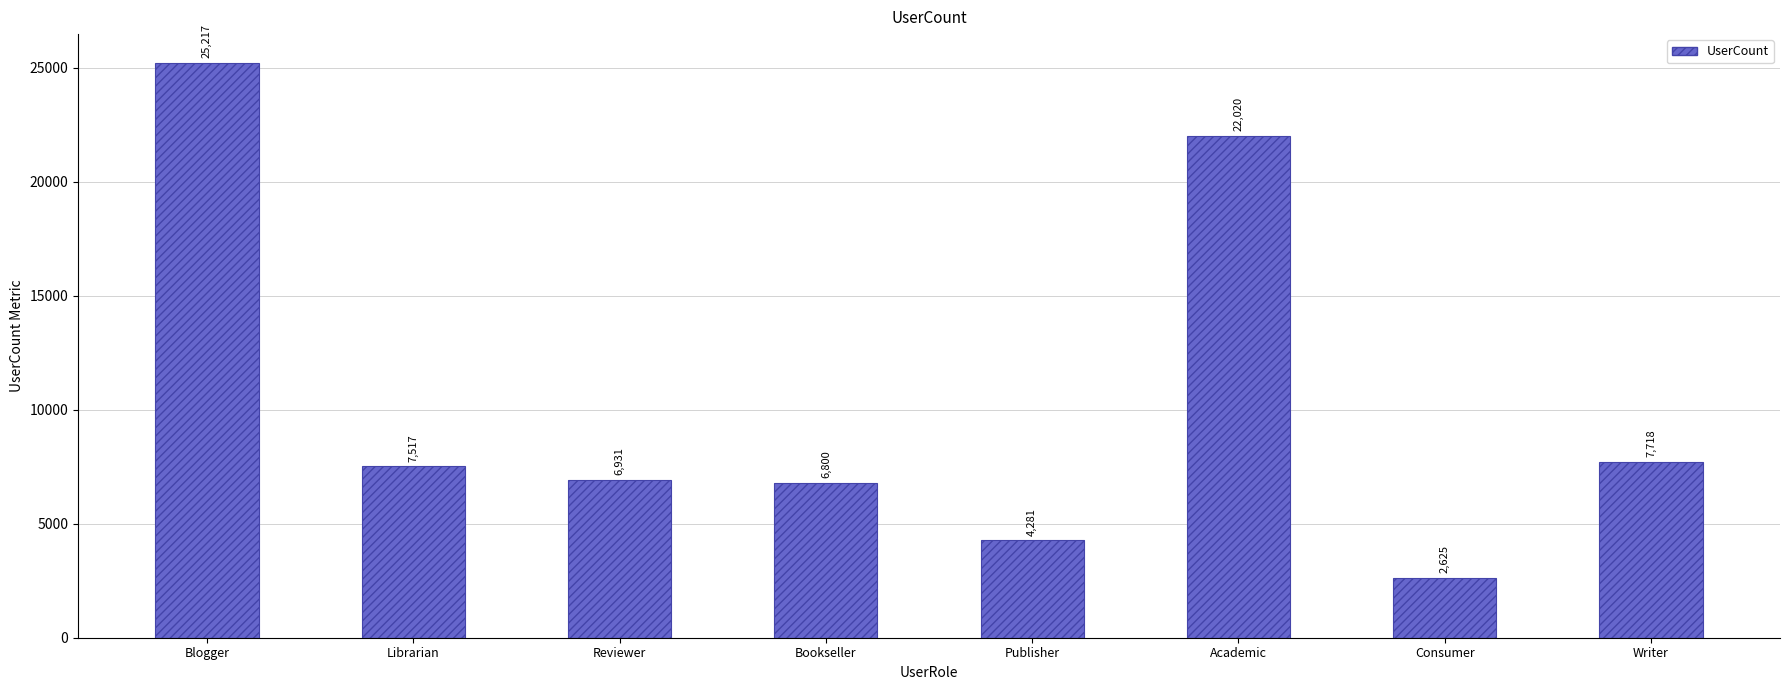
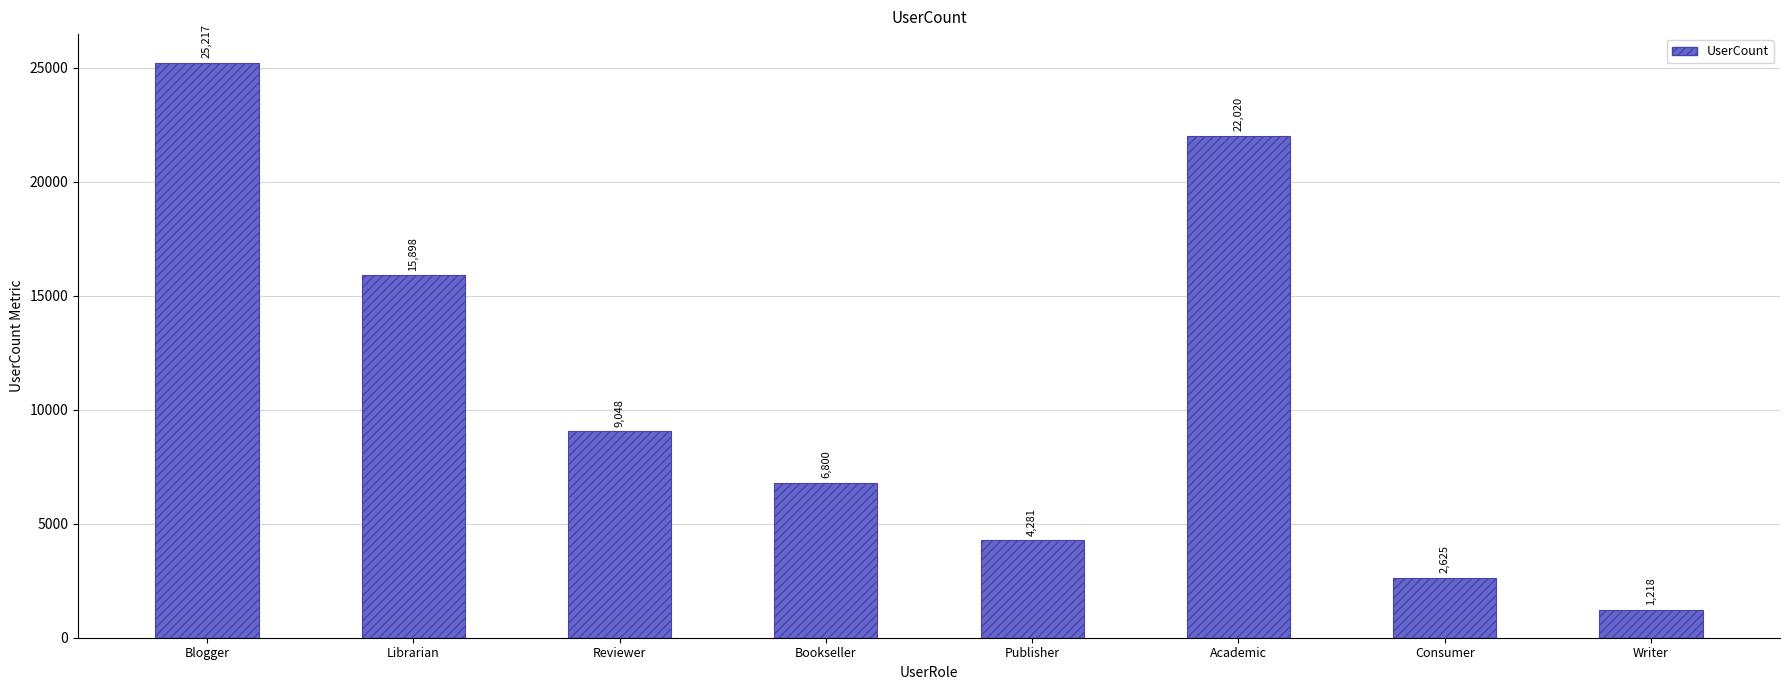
  {
    "Blogger": "25,217",
-   "Librarian": "7,517",
-   "Reviewer": "6,931",
+   "Librarian": "15,898",
+   "Reviewer": "9,048",
    "Bookseller": "6,800",
    "Publisher": "4,281",
    "Academic": "22,020",
    "Consumer": "2,625",
-   "Writer": "7,718"
+   "Writer": "1,218"
  }
